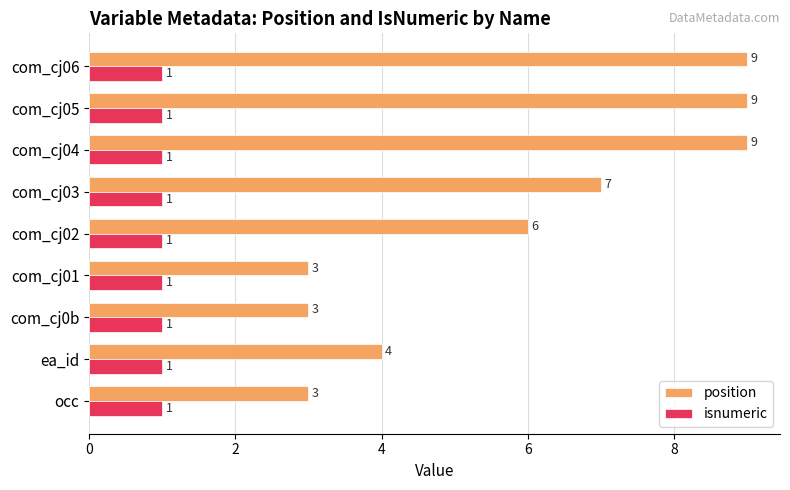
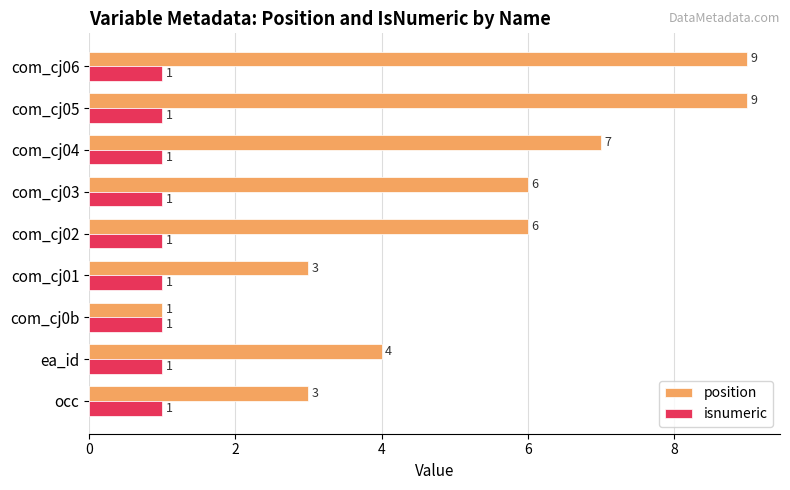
  {
    "position": {
      "com_cj06": 9,
      "com_cj05": 9,
-     "com_cj04": 9,
-     "com_cj03": 7,
+     "com_cj04": 7,
+     "com_cj03": 6,
      "com_cj02": 6,
      "com_cj01": 3,
-     "com_cj0b": 3,
+     "com_cj0b": 1,
      "ea_id": 4,
      "occ": 3
    },
    "isnumeric": {
      "com_cj06": 1,
      "com_cj05": 1,
      "com_cj04": 1,
      "com_cj03": 1,
      "com_cj02": 1,
      "com_cj01": 1,
      "com_cj0b": 1,
      "ea_id": 1,
      "occ": 1
    }
  }
